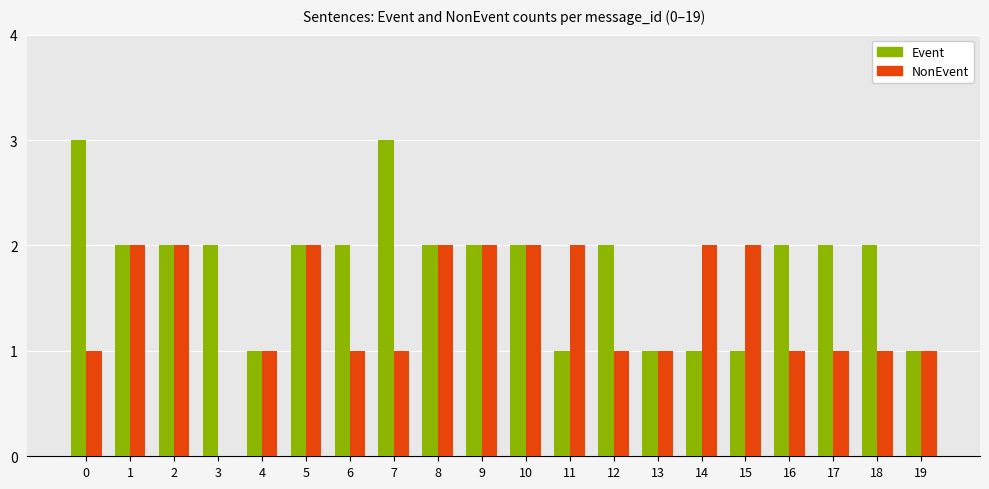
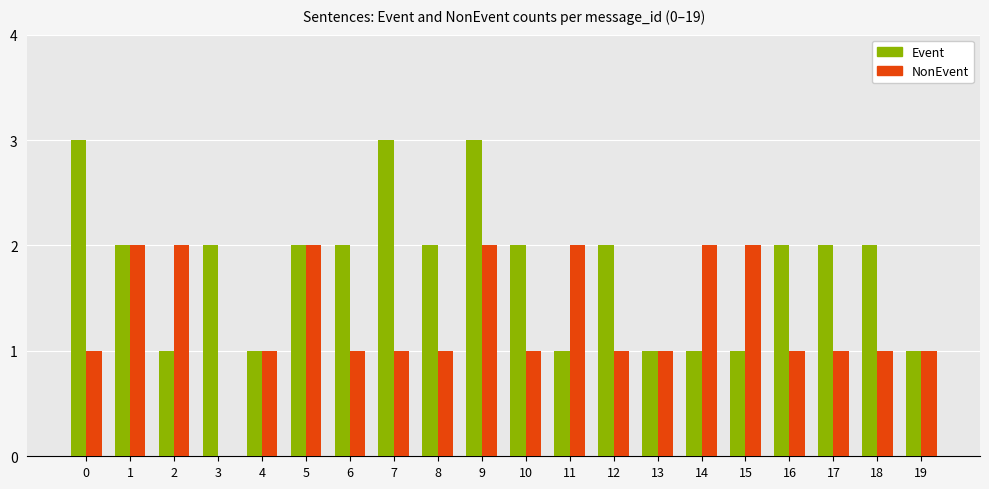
  {
    "Event": {
      "0": 3,
      "1": 2,
-     "2": 2,
+     "2": 1,
      "3": 2,
      "4": 1,
      "5": 2,
      "6": 2,
      "7": 3,
      "8": 2,
-     "9": 2,
+     "9": 3,
      "10": 2,
      "11": 1,
      "12": 2,
      "13": 1,
      "14": 1,
      "15": 1,
      "16": 2,
      "17": 2,
      "18": 2,
      "19": 1
    },
    "NonEvent": {
      "0": 1,
      "1": 2,
      "2": 2,
      "3": 0,
      "4": 1,
      "5": 2,
      "6": 1,
      "7": 1,
-     "8": 2,
+     "8": 1,
      "9": 2,
-     "10": 2,
+     "10": 1,
      "11": 2,
      "12": 1,
      "13": 1,
      "14": 2,
      "15": 2,
      "16": 1,
      "17": 1,
      "18": 1,
      "19": 1
    }
  }
